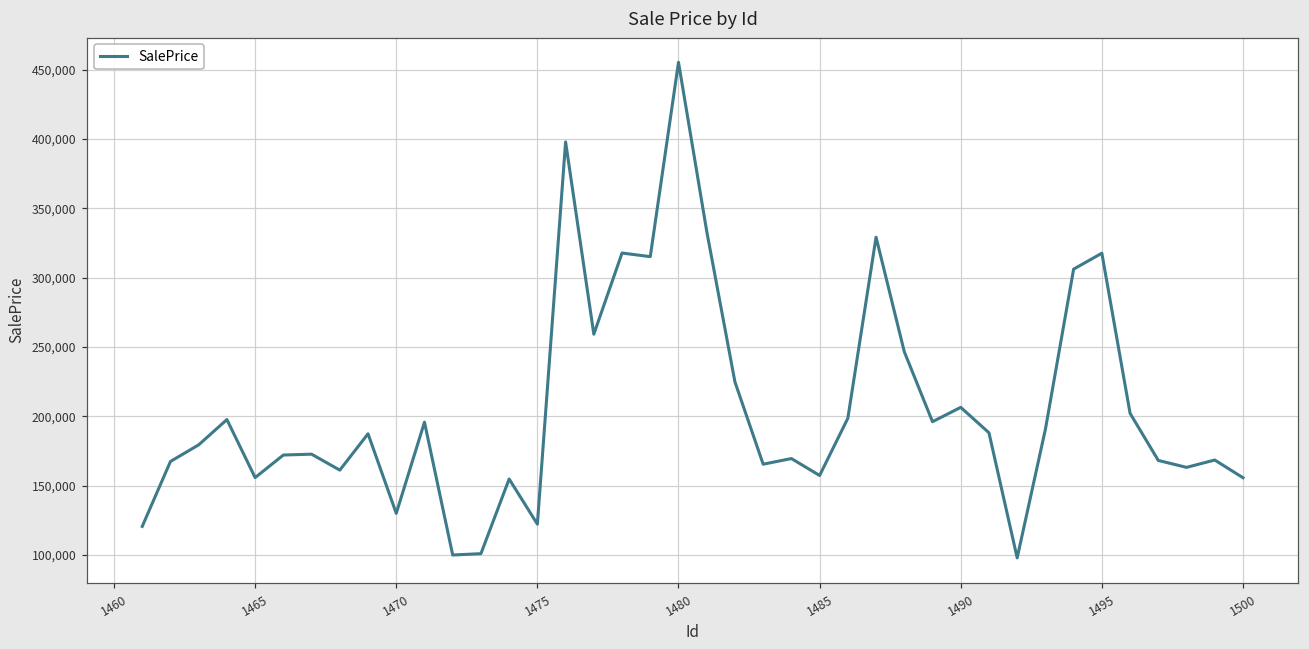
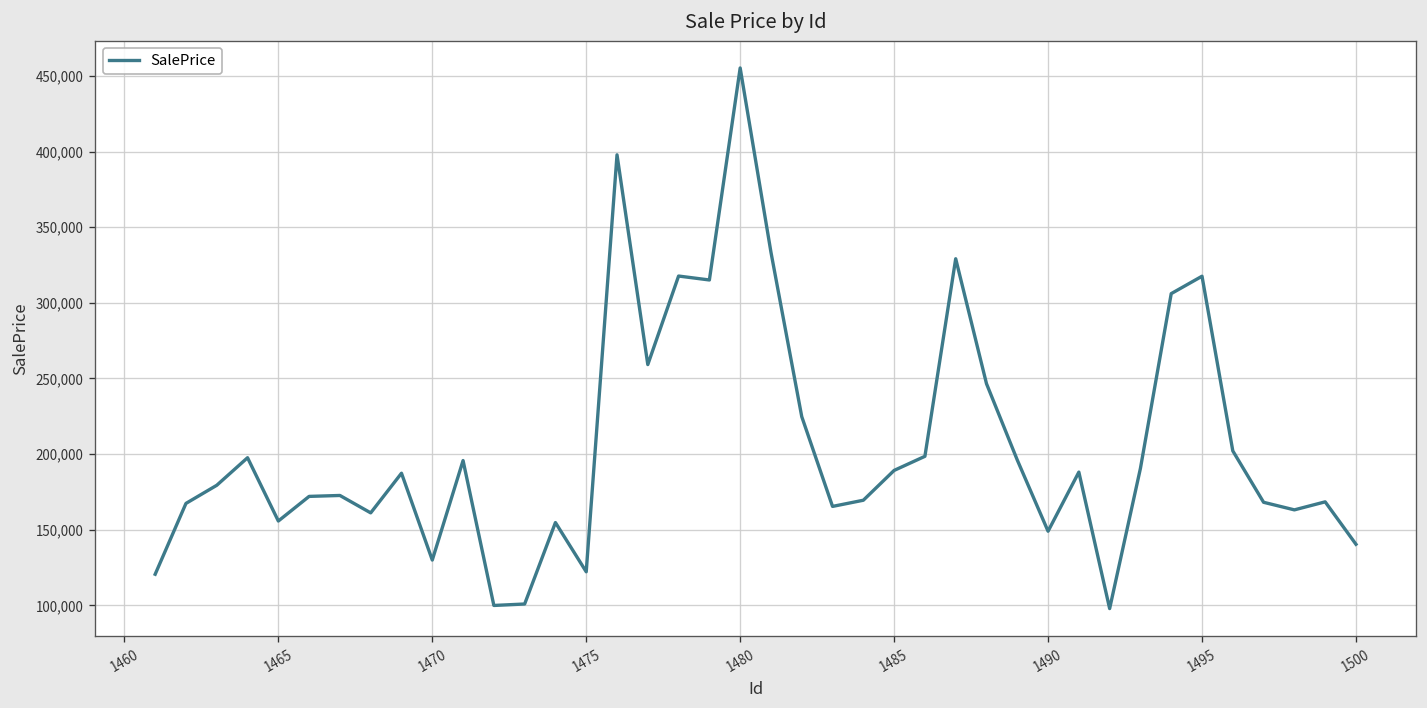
  {
    "1465": "156,000",
    "1470": "130,000",
    "1475": "122,000",
    "1480": "455,000",
-   "1485": "157,000",
-   "1490": "206,000",
+   "1485": "189,000",
+   "1490": "149,000",
    "1495": "318,000",
-   "1500": "156,000"
+   "1500": "140,000"
  }
